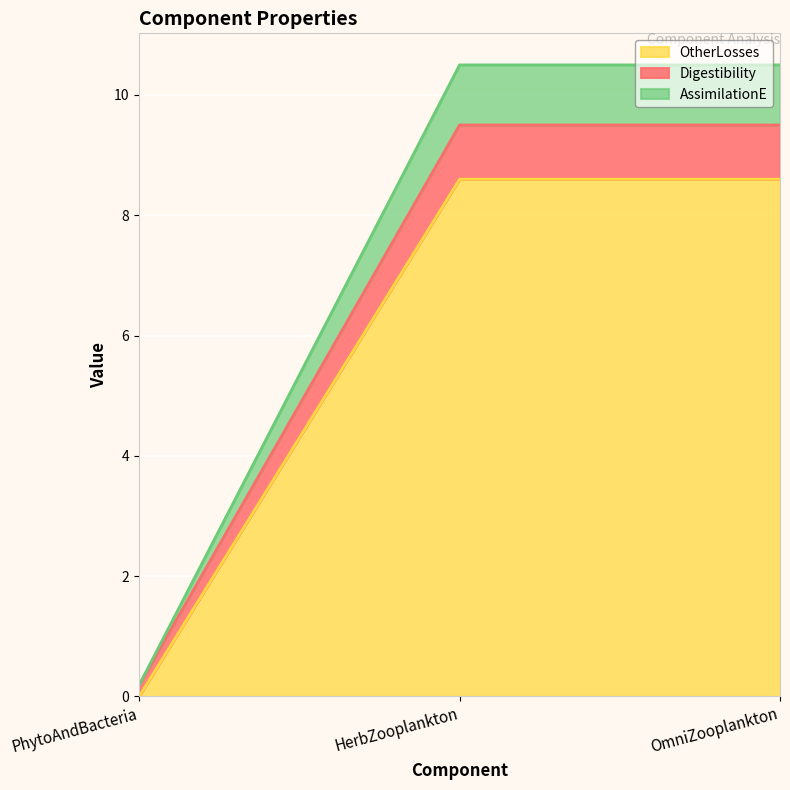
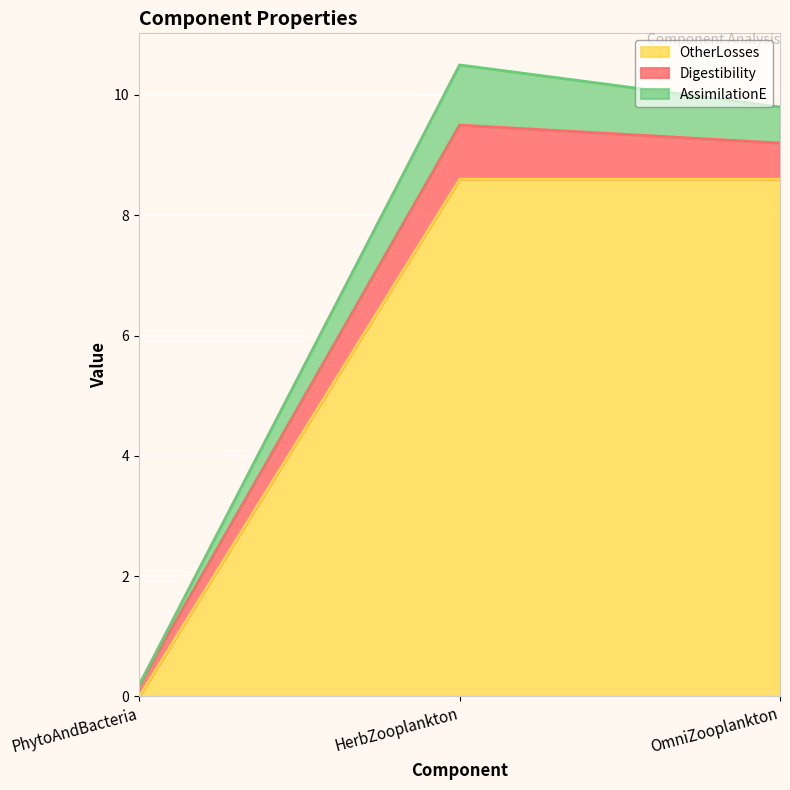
  {
    "OtherLosses": {
      "PhytoAndBacteria": 0.0,
      "HerbZooplankton": 8.6,
      "OmniZooplankton": 8.6
    },
    "Digestibility": {
      "HerbZooplankton": 0.9,
-     "OmniZooplankton": 0.9
+     "OmniZooplankton": 0.6
    },
    "AssimilationE": {
      "HerbZooplankton": 1.0,
-     "OmniZooplankton": 1.0
+     "OmniZooplankton": 0.6
    }
  }
